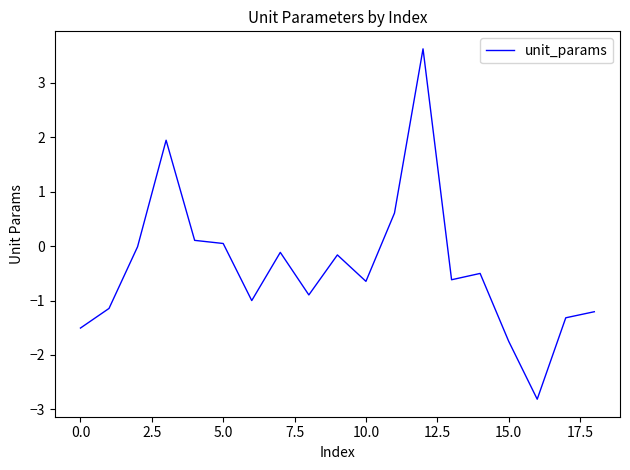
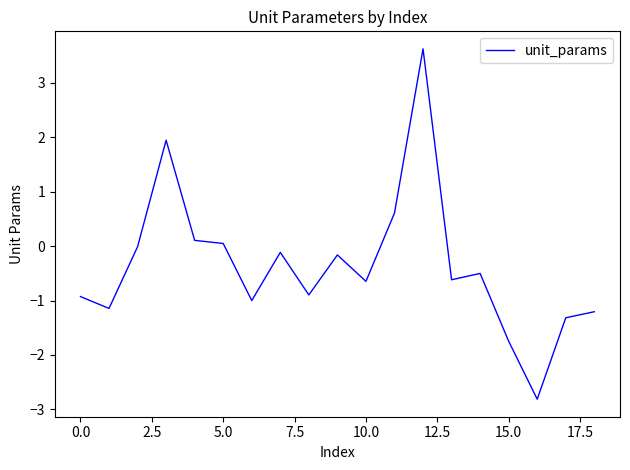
  {
-   "0.0": -1.5,
+   "0.0": -0.9,
    "5.0": 0.0,
    "10.0": -0.6,
    "15.0": -1.7
  }
